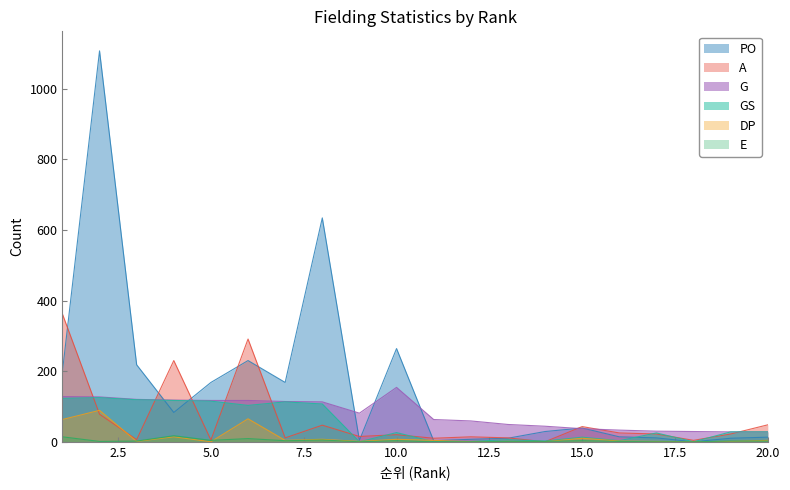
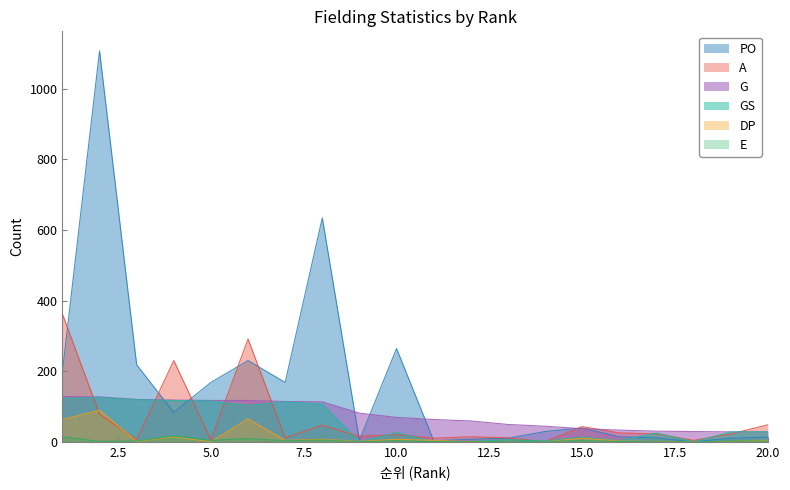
  {
    "G": {
-     "10.0": 150
+     "10.0": 70
    }
  }
